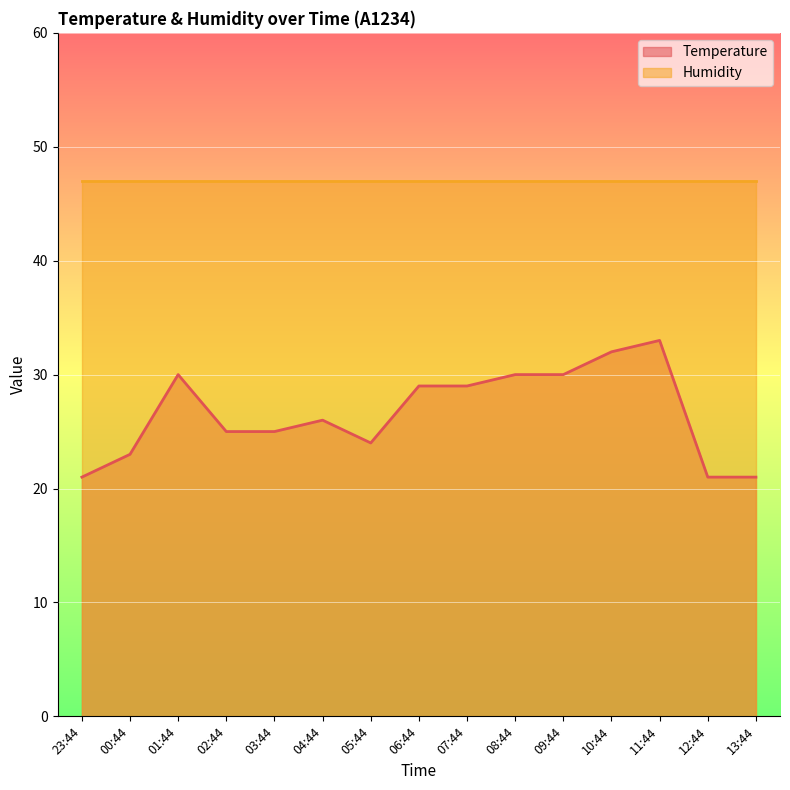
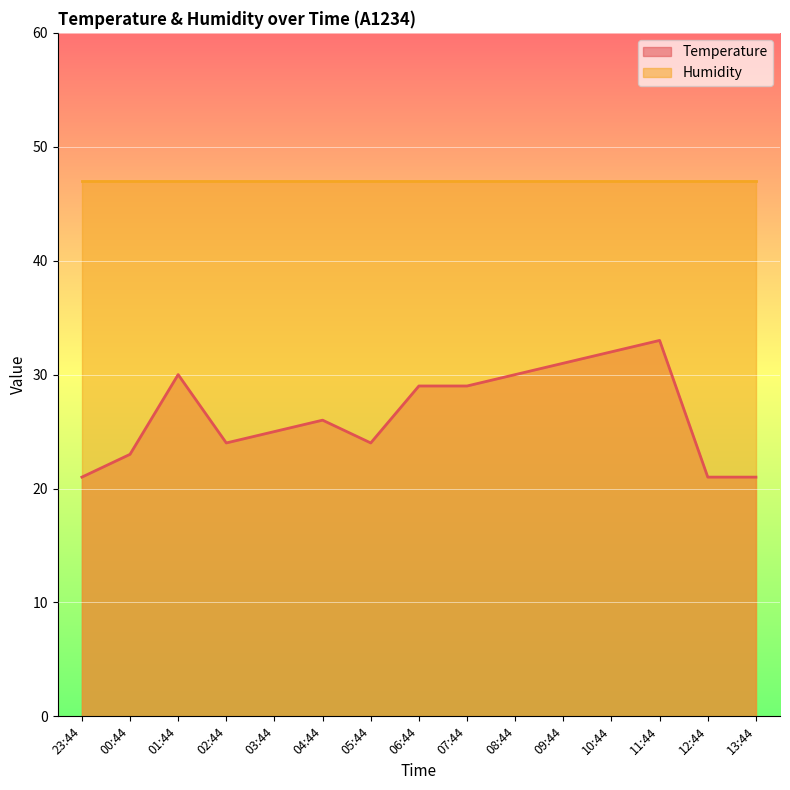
  {
    "Temperature": {
      "23:44": 21,
      "00:44": 23,
      "01:44": 30,
-     "02:44": 25,
+     "02:44": 24,
      "03:44": 25,
      "04:44": 26,
      "05:44": 24,
      "06:44": 29,
      "07:44": 29,
      "08:44": 30,
-     "09:44": 30,
+     "09:44": 31,
      "10:44": 32,
      "11:44": 33,
      "12:44": 21,
      "13:44": 21
    },
    "Humidity": {
      "23:44": 47,
      "00:44": 47,
      "01:44": 47,
      "02:44": 47,
      "03:44": 47,
      "04:44": 47,
      "05:44": 47,
      "06:44": 47,
      "07:44": 47,
      "08:44": 47,
      "09:44": 47,
      "10:44": 47,
      "11:44": 47,
      "12:44": 47,
      "13:44": 47
    }
  }
